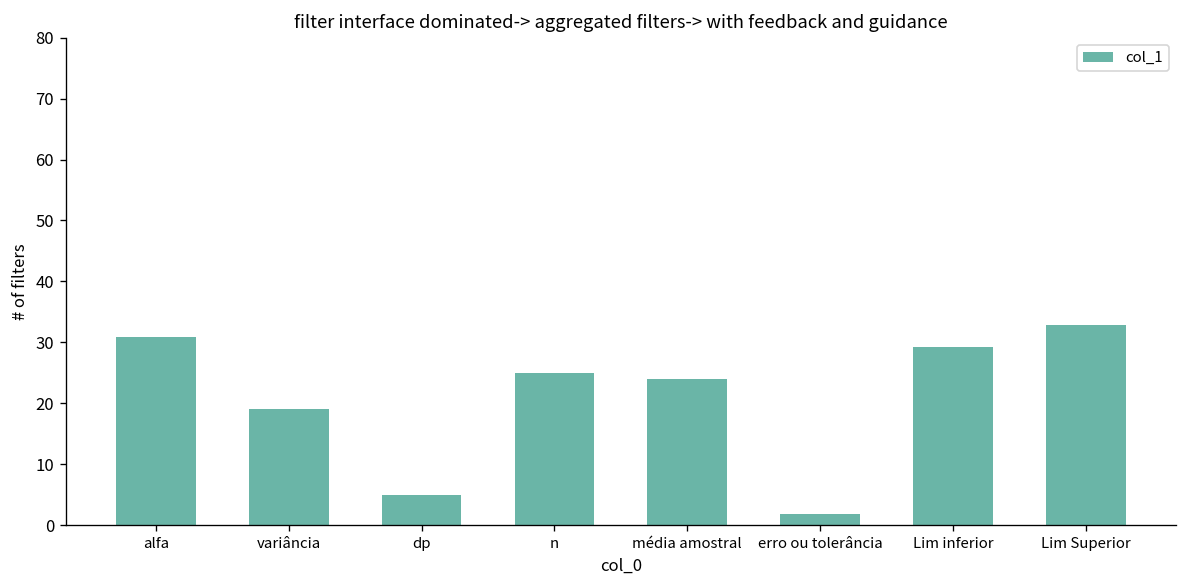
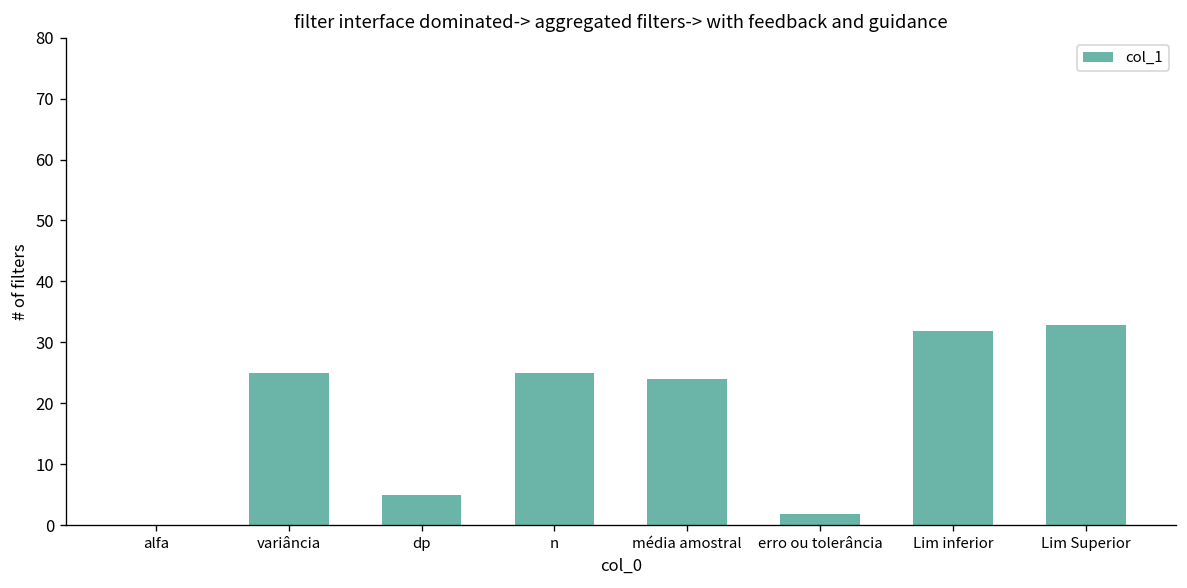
  {
-   "alfa": 31,
-   "variância": 19,
+   "alfa": 0,
+   "variância": 25,
    "dp": 5,
    "n": 25,
    "média amostral": 24,
    "erro ou tolerância": 2,
-   "Lim inferior": 29,
+   "Lim inferior": 32,
    "Lim Superior": 33
  }
